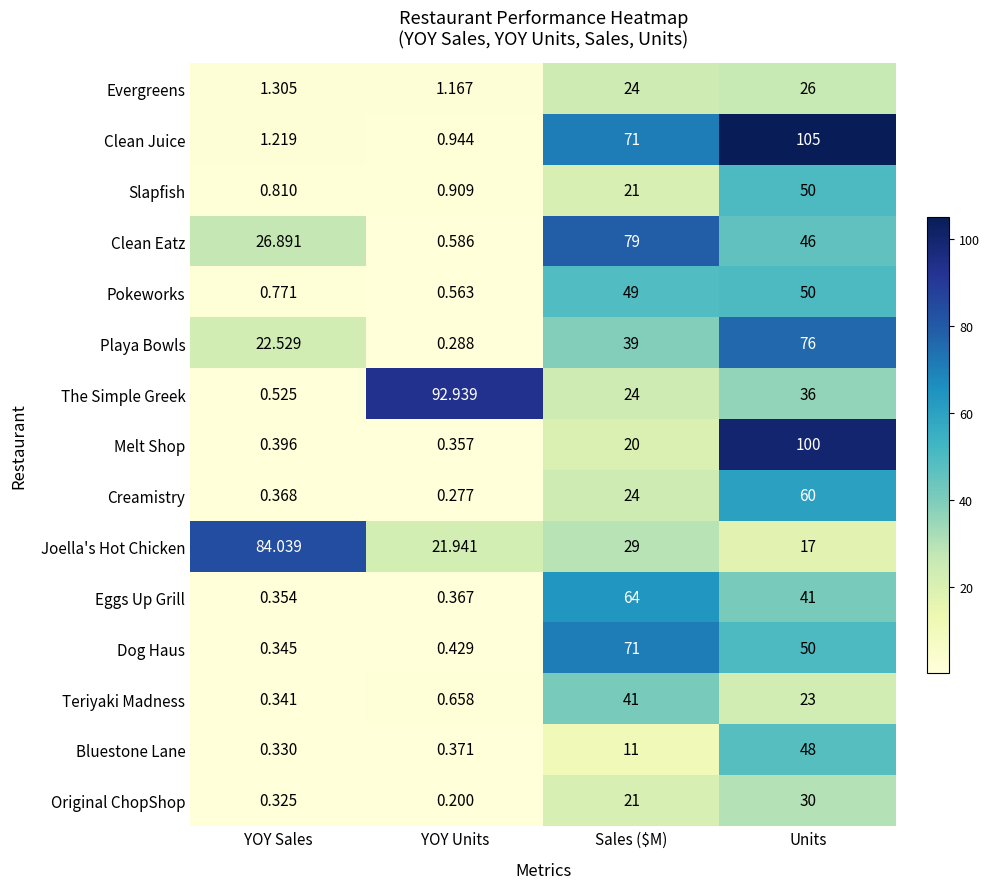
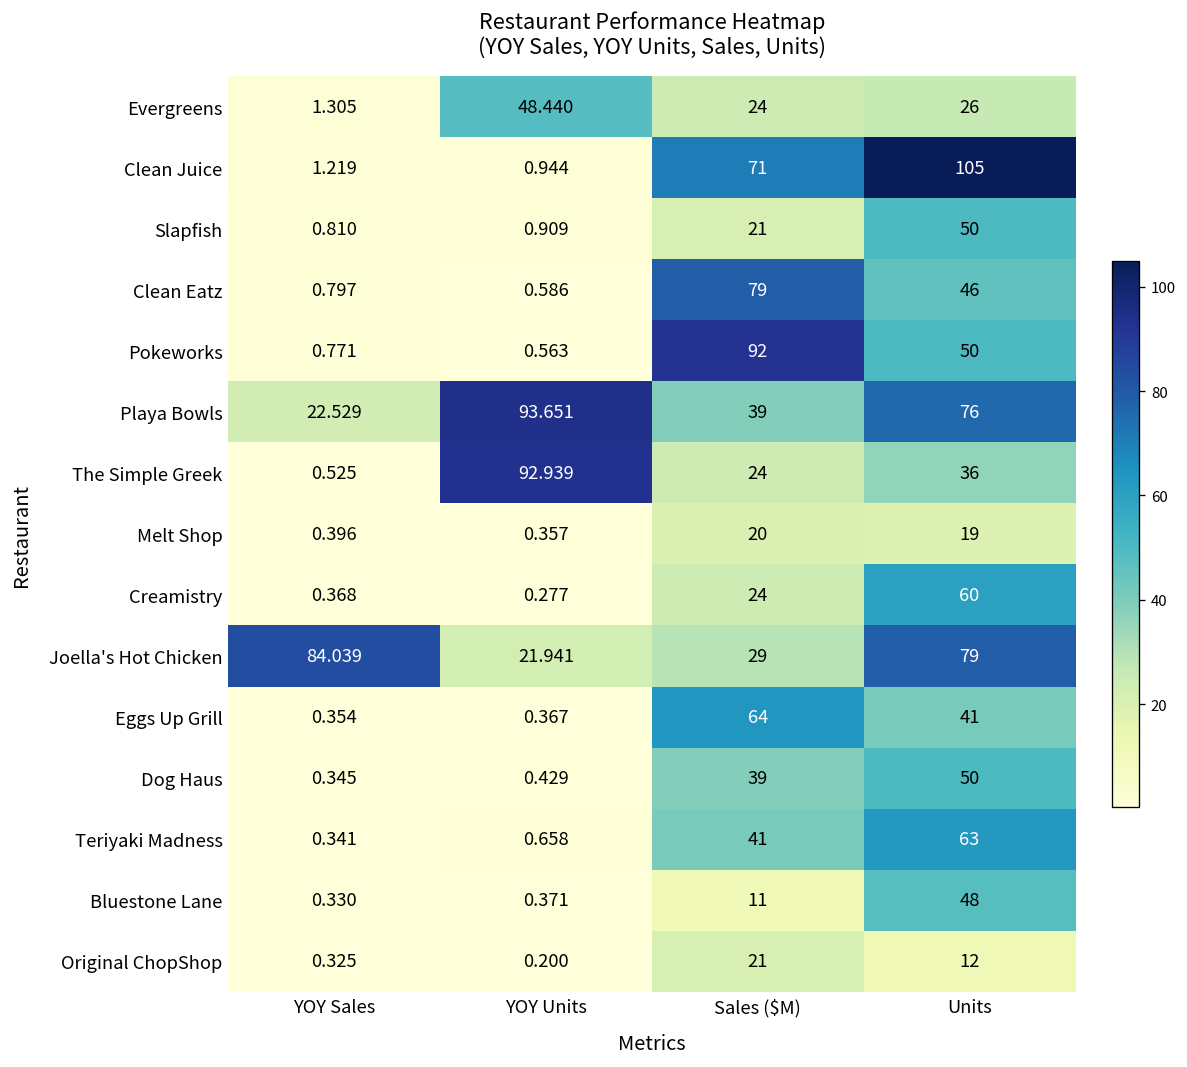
  {
    "Evergreens": {
      "YOY Sales": 1.305,
-     "YOY Units": 1.167,
+     "YOY Units": 48.440,
      "Sales ($M)": 24,
      "Units": 26
    },
    "Clean Juice": {
      "YOY Sales": 1.219,
      "YOY Units": 0.944,
      "Sales ($M)": 71,
      "Units": 105
    },
    "Slapfish": {
      "YOY Sales": 0.810,
      "YOY Units": 0.909,
      "Sales ($M)": 21,
      "Units": 50
    },
    "Clean Eatz": {
-     "YOY Sales": 26.891,
+     "YOY Sales": 0.797,
      "YOY Units": 0.586,
      "Sales ($M)": 79,
      "Units": 46
    },
    "Pokeworks": {
      "YOY Sales": 0.771,
      "YOY Units": 0.563,
-     "Sales ($M)": 49,
+     "Sales ($M)": 92,
      "Units": 50
    },
    "Playa Bowls": {
      "YOY Sales": 22.529,
-     "YOY Units": 0.288,
+     "YOY Units": 93.651,
      "Sales ($M)": 39,
      "Units": 76
    },
    "The Simple Greek": {
      "YOY Sales": 0.525,
      "YOY Units": 92.939,
      "Sales ($M)": 24,
      "Units": 36
    },
    "Melt Shop": {
      "YOY Sales": 0.396,
      "YOY Units": 0.357,
      "Sales ($M)": 20,
-     "Units": 100
+     "Units": 19
    },
    "Creamistry": {
      "YOY Sales": 0.368,
      "YOY Units": 0.277,
      "Sales ($M)": 24,
      "Units": 60
    },
    "Joella's Hot Chicken": {
      "YOY Sales": 84.039,
      "YOY Units": 21.941,
      "Sales ($M)": 29,
-     "Units": 17
+     "Units": 79
    },
    "Eggs Up Grill": {
      "YOY Sales": 0.354,
      "YOY Units": 0.367,
      "Sales ($M)": 64,
      "Units": 41
    },
    "Dog Haus": {
      "YOY Sales": 0.345,
      "YOY Units": 0.429,
-     "Sales ($M)": 71,
+     "Sales ($M)": 39,
      "Units": 50
    },
    "Teriyaki Madness": {
      "YOY Sales": 0.341,
      "YOY Units": 0.658,
      "Sales ($M)": 41,
-     "Units": 23
+     "Units": 63
    },
    "Bluestone Lane": {
      "YOY Sales": 0.330,
      "YOY Units": 0.371,
      "Sales ($M)": 11,
      "Units": 48
    },
    "Original ChopShop": {
      "YOY Sales": 0.325,
      "YOY Units": 0.200,
      "Sales ($M)": 21,
-     "Units": 30
+     "Units": 12
    }
  }
